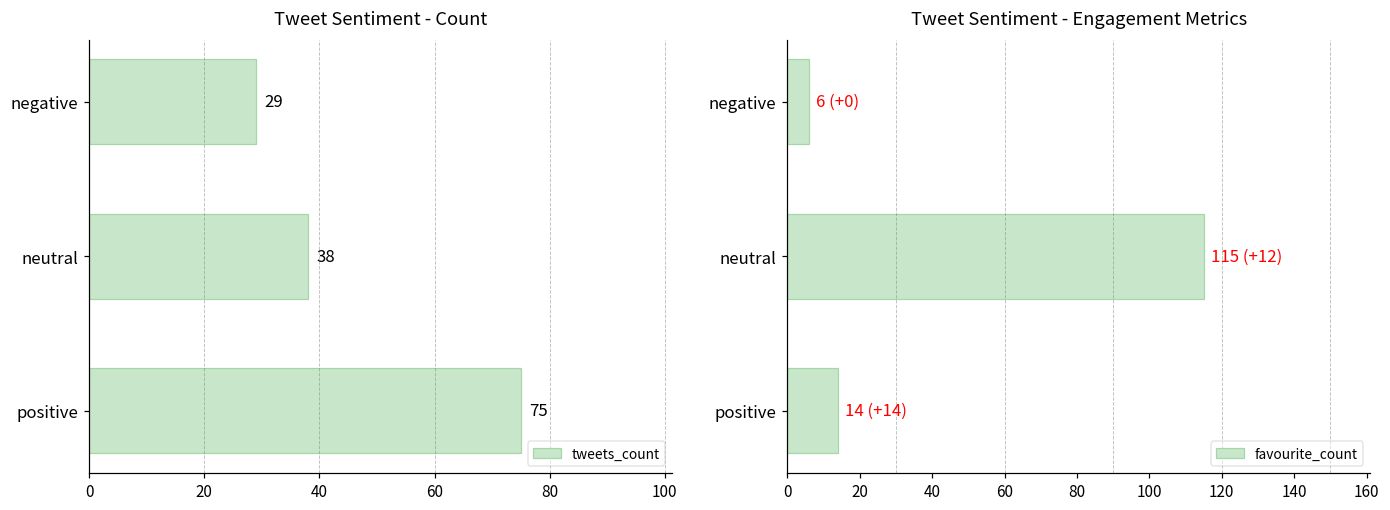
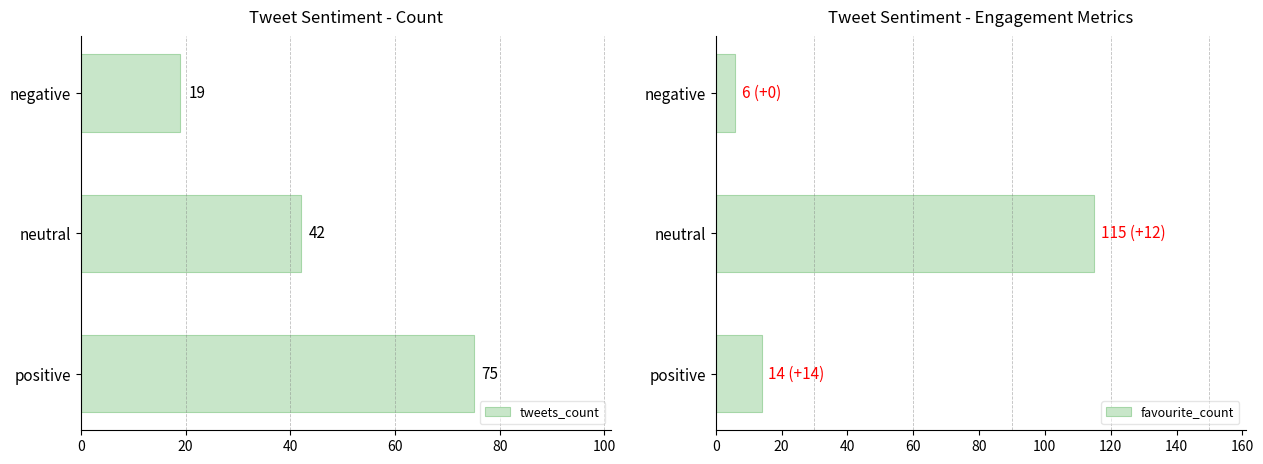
  {
    "Tweet Sentiment - Count": {
-     "negative": 29,
-     "neutral": 38,
+     "negative": 19,
+     "neutral": 42,
      "positive": 75
    },
    "Tweet Sentiment - Engagement Metrics": {
      "negative": 6,
      "neutral": 115,
      "positive": 14
    }
  }
